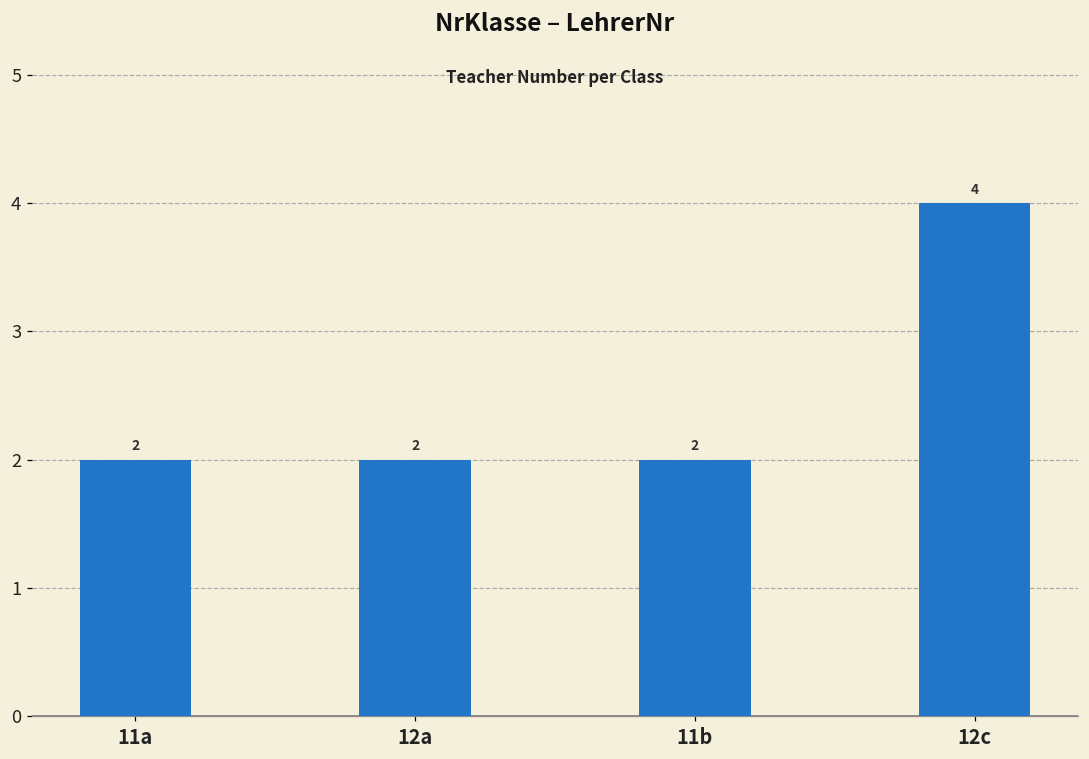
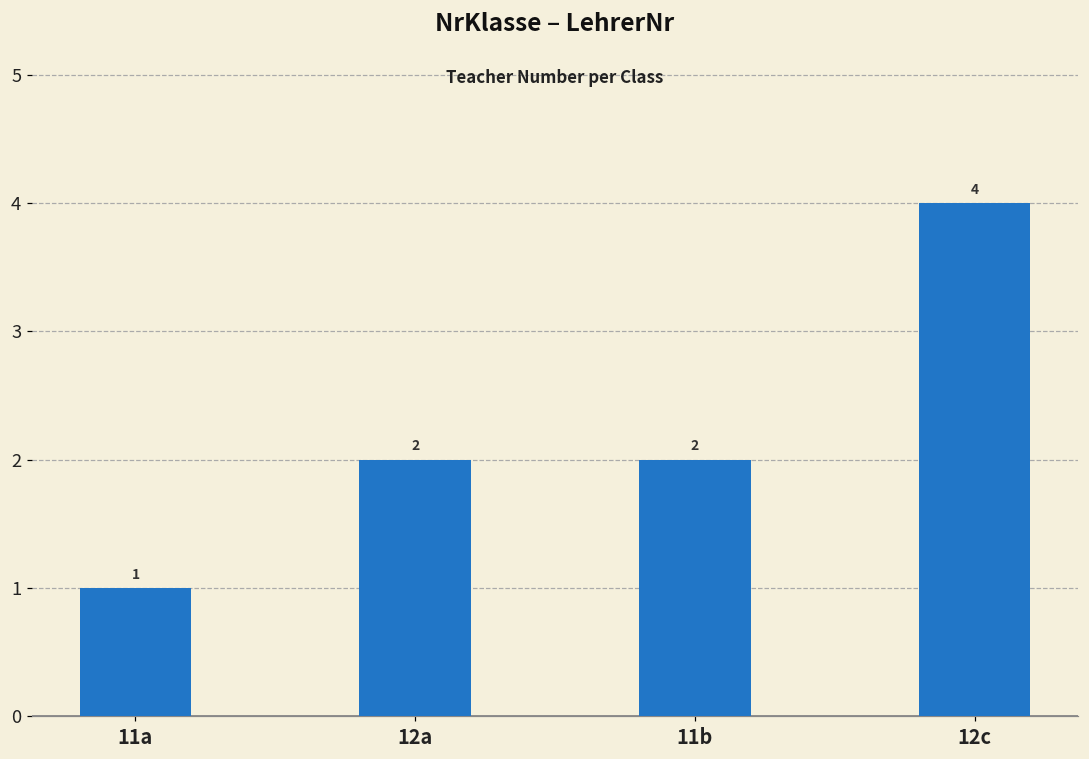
  {
-   "11a": 2,
+   "11a": 1,
    "12a": 2,
    "11b": 2,
    "12c": 4
  }
